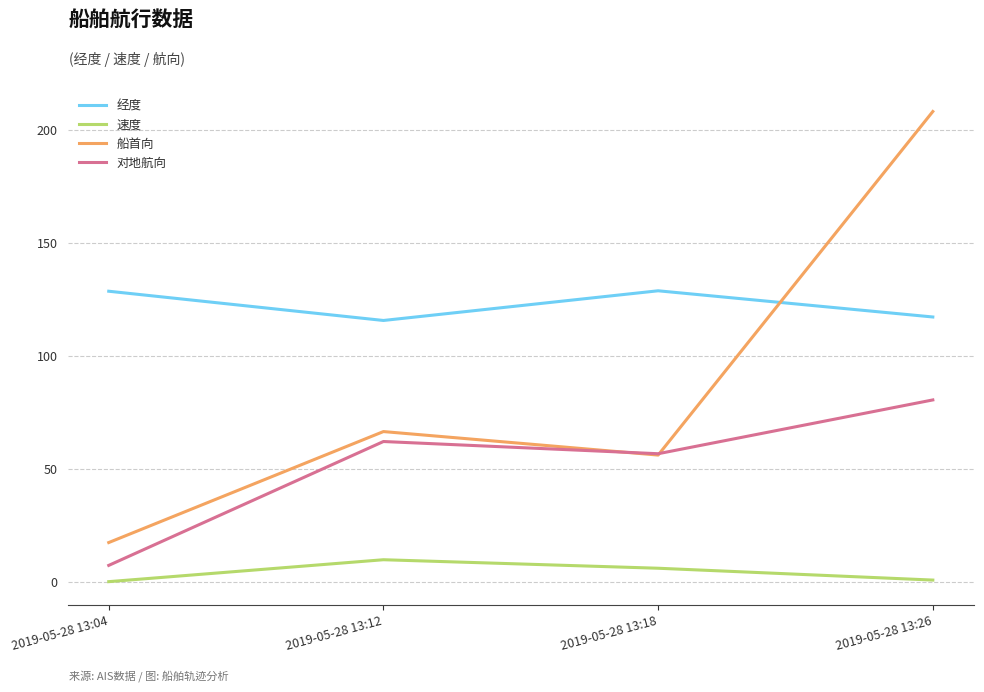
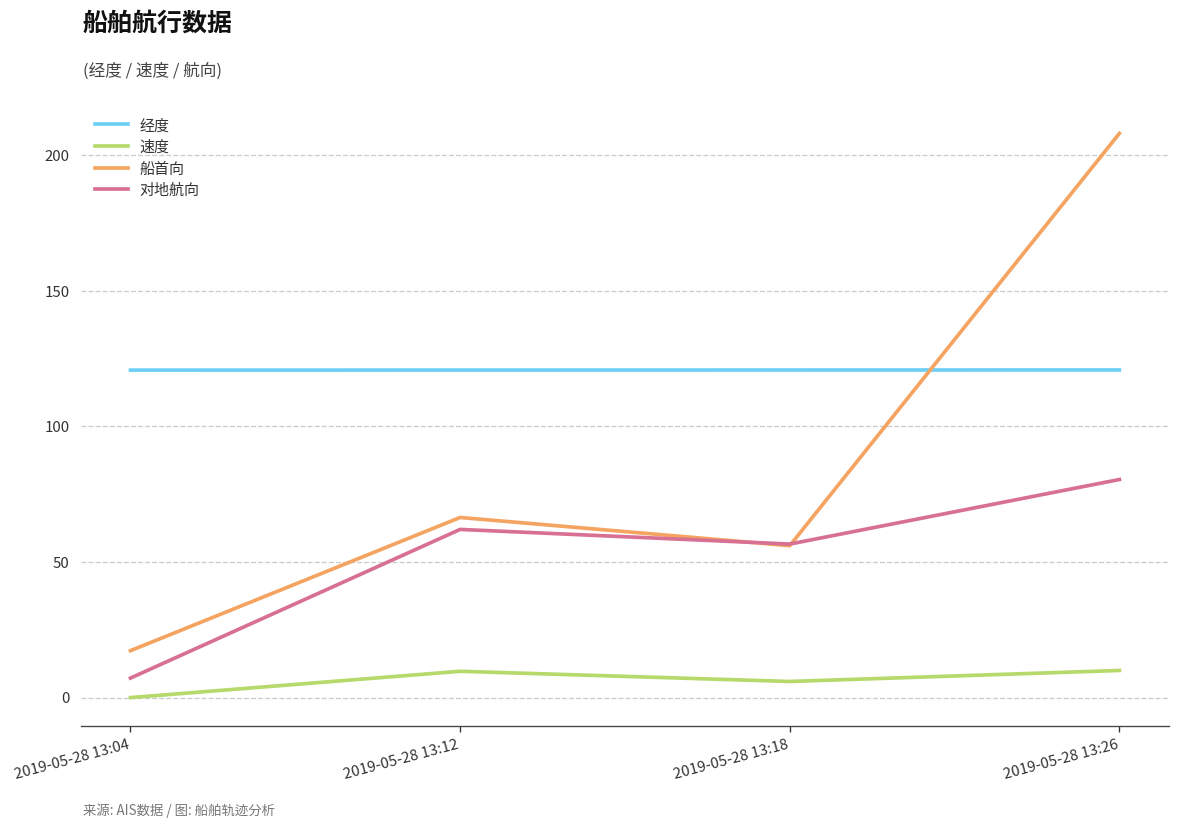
  {
    "经度": {
-     "2019-05-28 13:04": 128,
-     "2019-05-28 13:12": 116,
-     "2019-05-28 13:18": 129,
-     "2019-05-28 13:26": 117
+     "2019-05-28 13:04": 121,
+     "2019-05-28 13:12": 121,
+     "2019-05-28 13:18": 121,
+     "2019-05-28 13:26": 121
    },
    "速度": {
      "2019-05-28 13:04": 0,
      "2019-05-28 13:12": 10,
      "2019-05-28 13:18": 6,
-     "2019-05-28 13:26": 1
+     "2019-05-28 13:26": 10
    },
    "船首向": {
      "2019-05-28 13:04": 17,
      "2019-05-28 13:12": 66,
      "2019-05-28 13:26": 208
    },
    "对地航向": {
      "2019-05-28 13:04": 7,
      "2019-05-28 13:12": 62,
      "2019-05-28 13:26": 80
    }
  }
